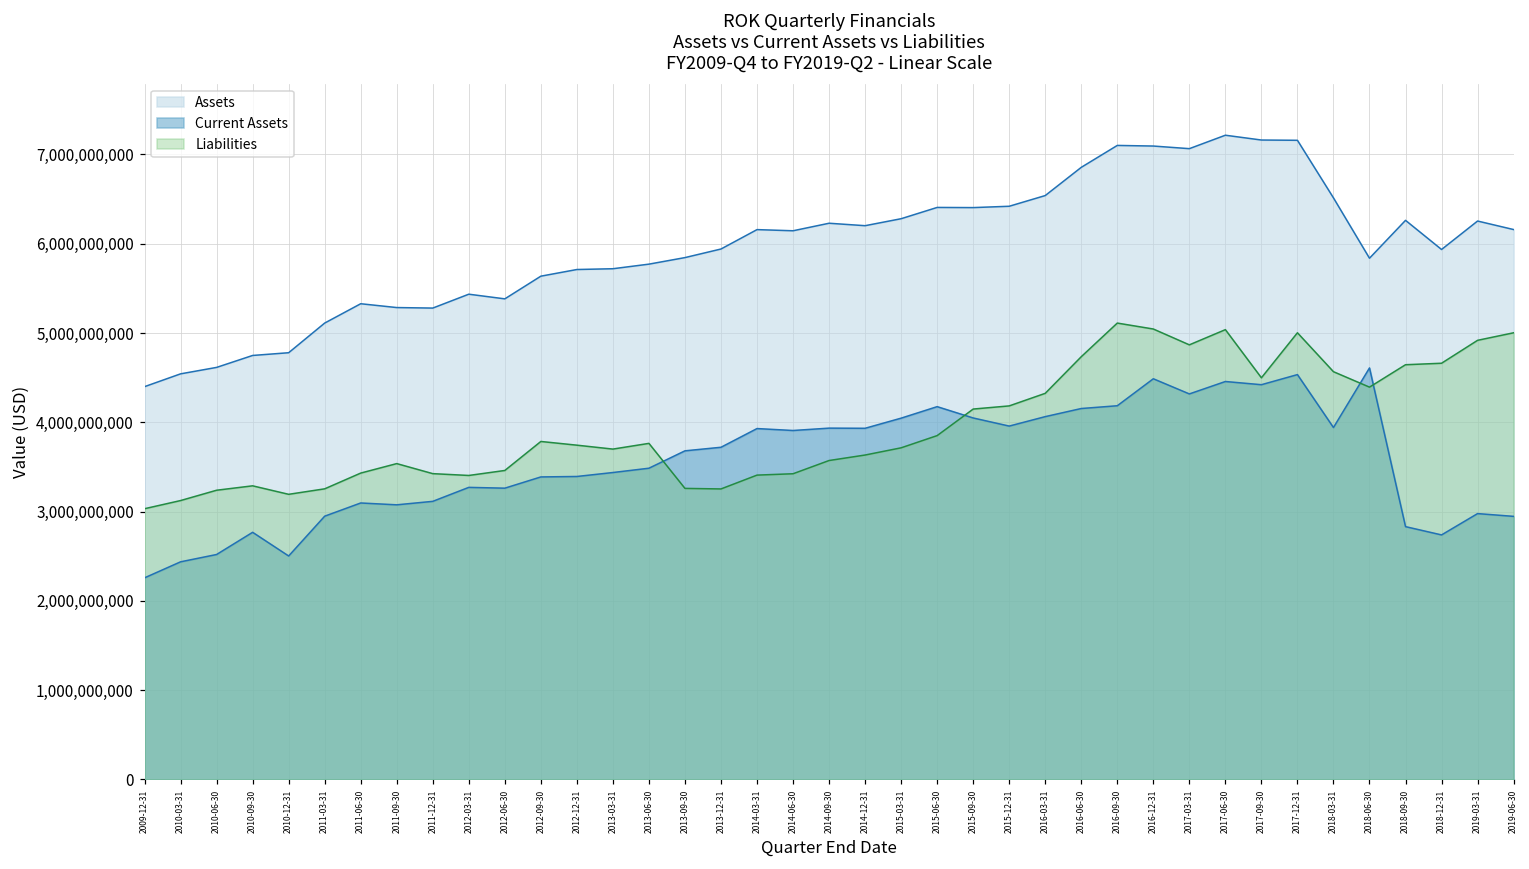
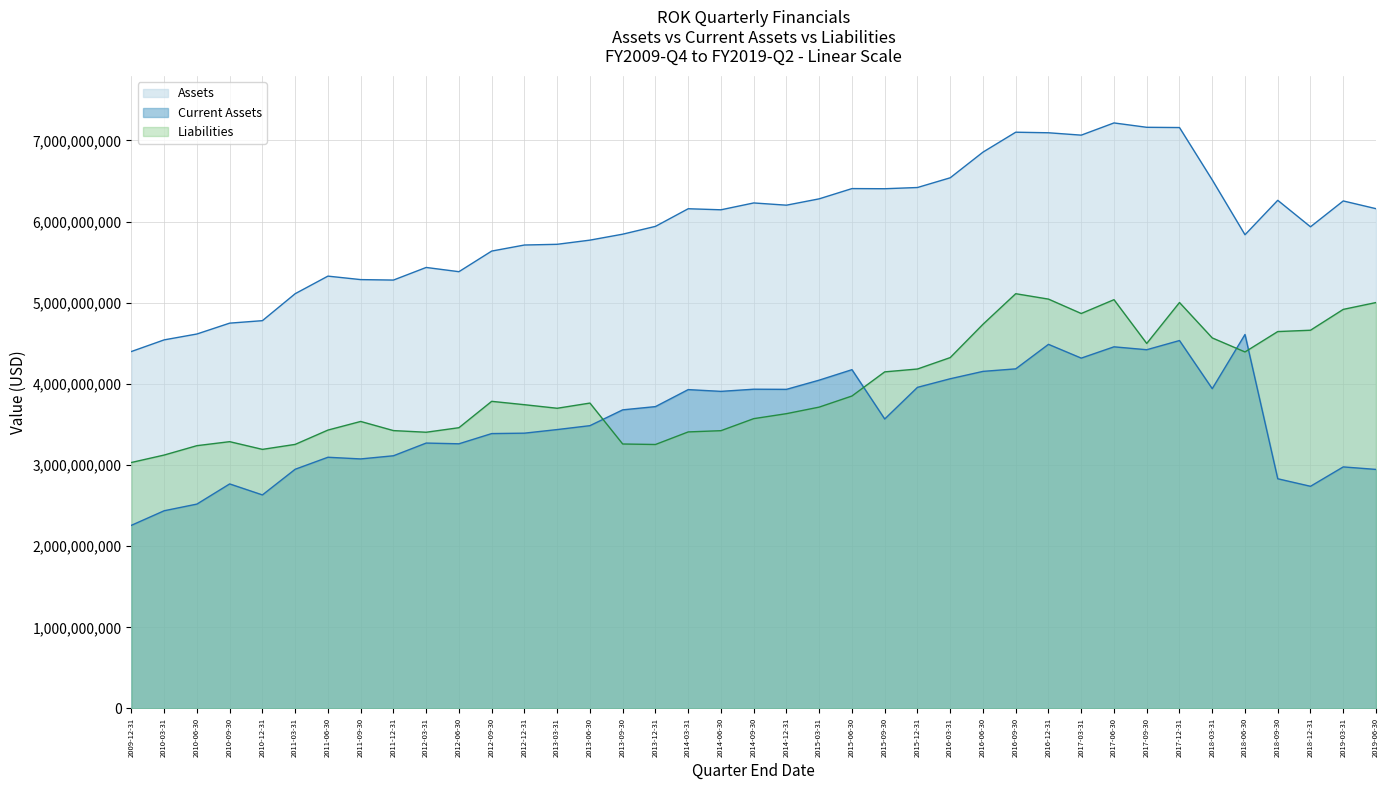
  {
    "Current Assets": {
      "2009-12-31": "2,300,000,000",
      "2010-03-31": "2,400,000,000",
      "2010-06-30": "2,500,000,000",
      "2010-09-30": "2,800,000,000",
-     "2010-12-31": "2,500,000,000",
+     "2010-12-31": "2,600,000,000",
      "2011-03-31": "2,900,000,000",
      "2011-06-30": "3,100,000,000",
      "2011-09-30": "3,100,000,000",
      "2011-12-31": "3,100,000,000",
      "2012-03-31": "3,300,000,000",
      "2012-06-30": "3,300,000,000",
      "2012-09-30": "3,400,000,000",
      "2012-12-31": "3,400,000,000",
      "2013-03-31": "3,400,000,000",
      "2013-06-30": "3,500,000,000",
      "2013-09-30": "3,700,000,000",
      "2013-12-31": "3,700,000,000",
      "2014-03-31": "3,900,000,000",
      "2014-06-30": "3,900,000,000",
      "2014-09-30": "3,900,000,000",
      "2014-12-31": "3,900,000,000",
      "2015-03-31": "4,000,000,000",
      "2015-06-30": "4,200,000,000",
-     "2015-09-30": "4,000,000,000",
+     "2015-09-30": "3,600,000,000",
      "2015-12-31": "4,000,000,000",
      "2016-03-31": "4,100,000,000",
      "2016-06-30": "4,200,000,000",
      "2016-09-30": "4,200,000,000",
      "2016-12-31": "4,500,000,000",
      "2017-03-31": "4,300,000,000",
      "2017-06-30": "4,500,000,000",
      "2017-09-30": "4,400,000,000",
      "2017-12-31": "4,500,000,000",
      "2018-03-31": "3,900,000,000",
      "2018-06-30": "4,600,000,000",
      "2018-09-30": "2,800,000,000",
      "2018-12-31": "2,700,000,000",
      "2019-03-31": "3,000,000,000",
      "2019-06-30": "2,900,000,000"
    }
  }
